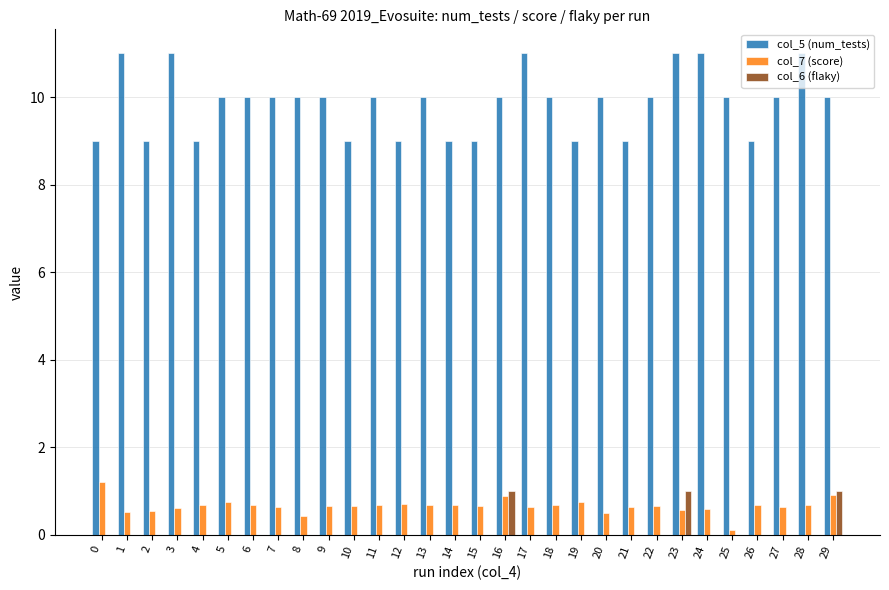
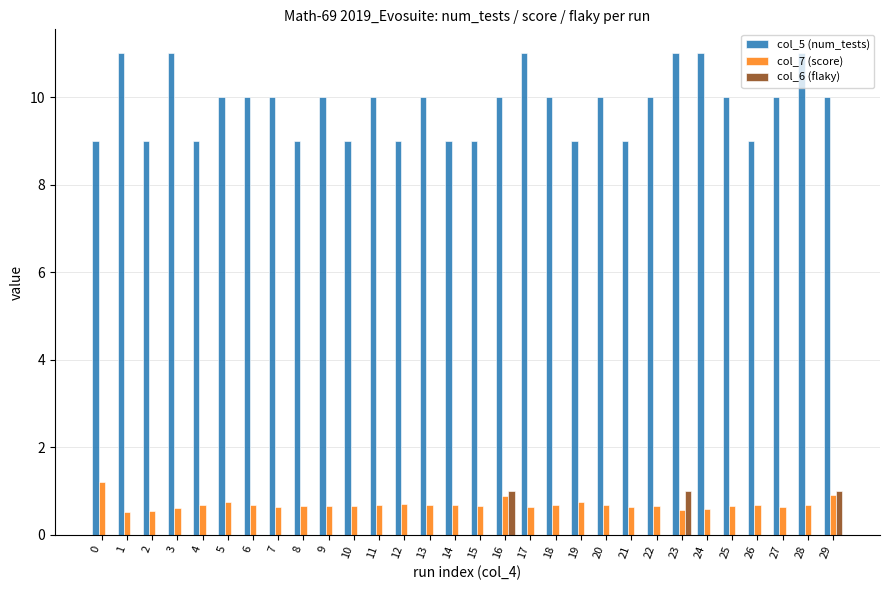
  {
    "col_5 (num_tests)": {
      "0": 9,
      "1": 11,
      "2": 9,
      "3": 11,
      "4": 9,
      "5": 10,
      "6": 10,
      "7": 10,
-     "8": 10,
+     "8": 9,
      "9": 10,
      "10": 9,
      "11": 10,
      "12": 9,
      "13": 10,
      "14": 9,
      "15": 9,
      "16": 10,
      "17": 11,
      "18": 10,
      "19": 9,
      "20": 10,
      "21": 9,
      "22": 10,
      "23": 11,
      "24": 11,
      "25": 10,
      "26": 9,
      "27": 10,
      "29": 10
    },
    "col_7 (score)": {
      "0": 1.2,
      "1": 0.5,
      "2": 0.6,
      "3": 0.6,
      "4": 0.7,
      "5": 0.8,
      "6": 0.7,
      "7": 0.6,
-     "8": 0.4,
+     "8": 0.7,
      "9": 0.7,
      "10": 0.7,
      "11": 0.7,
      "12": 0.7,
      "13": 0.7,
      "14": 0.7,
      "15": 0.7,
      "16": 0.9,
      "17": 0.6,
      "18": 0.7,
      "19": 0.7,
-     "20": 0.5,
+     "20": 0.7,
      "21": 0.6,
      "22": 0.7,
      "23": 0.6,
      "24": 0.6,
-     "25": 0.1,
+     "25": 0.7,
      "26": 0.7,
      "27": 0.6,
      "28": 0.7,
      "29": 0.9
    },
    "col_6 (flaky)": {
      "0": 0.0,
      "1": 0.0,
      "2": 0.0,
      "3": 0.0,
      "4": 0.0,
      "5": 0.0,
      "6": 0.0,
      "7": 0.0,
      "8": 0.0,
      "9": 0.0,
      "10": 0.0,
      "11": 0.0,
      "12": 0.0,
      "13": 0.0,
      "14": 0.0,
      "15": 0.0,
      "16": 1.0,
      "17": 0.0,
      "18": 0.0,
      "19": 0.0,
      "20": 0.0,
      "21": 0.0,
      "22": 0.0,
      "23": 1.0,
      "24": 0.0,
      "25": 0.0,
      "26": 0.0,
      "27": 0.0,
      "28": 0.0,
      "29": 1.0
    }
  }
